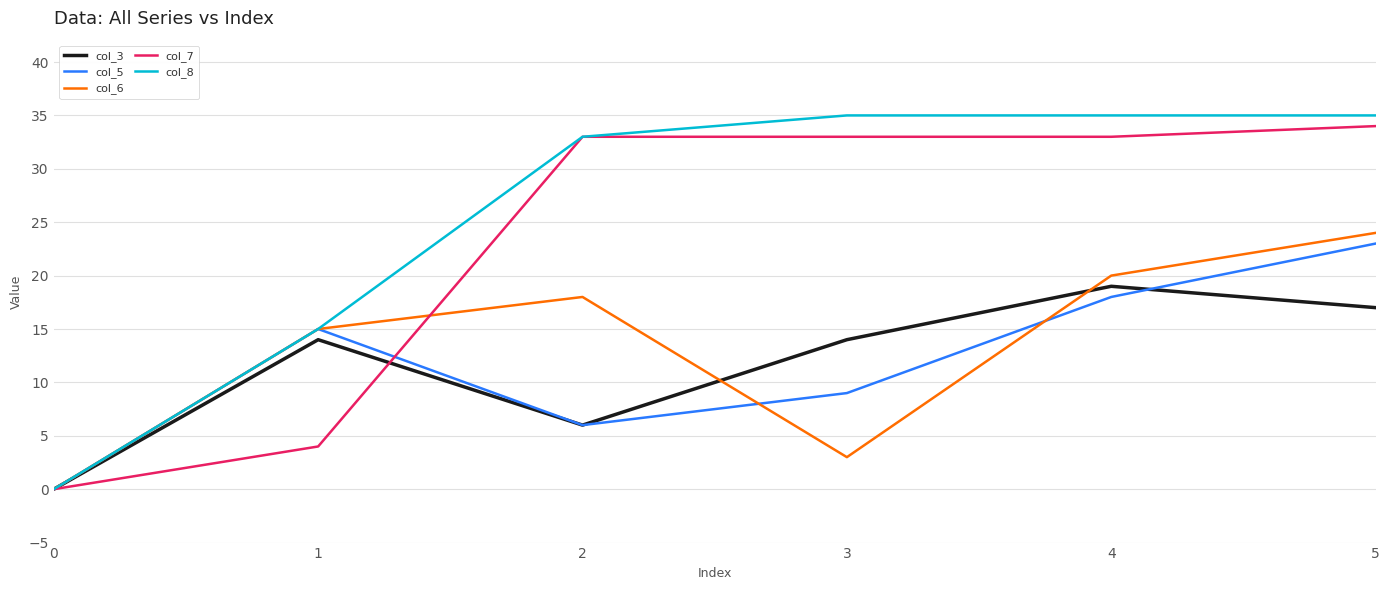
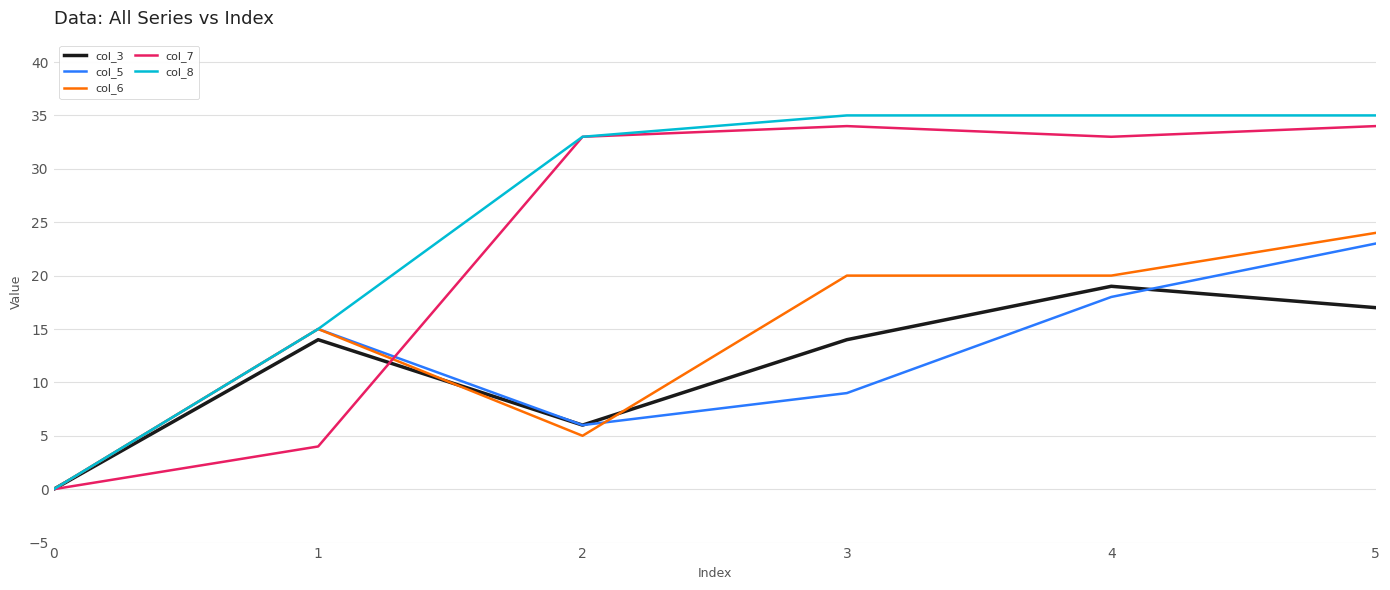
  {
    "col_3": {
      "1": 14,
      "3": 14,
      "4": 19,
      "5": 17
    },
    "col_5": {
      "3": 9,
      "4": 18,
      "5": 23
    },
    "col_6": {
-     "2": 18,
-     "3": 3,
+     "2": 5,
+     "3": 20,
      "4": 20,
      "5": 24
    },
    "col_7": {
      "1": 4,
-     "3": 33,
+     "3": 34,
      "4": 33,
      "5": 34
    },
    "col_8": {
      "3": 35,
      "4": 35,
      "5": 35
    }
  }
